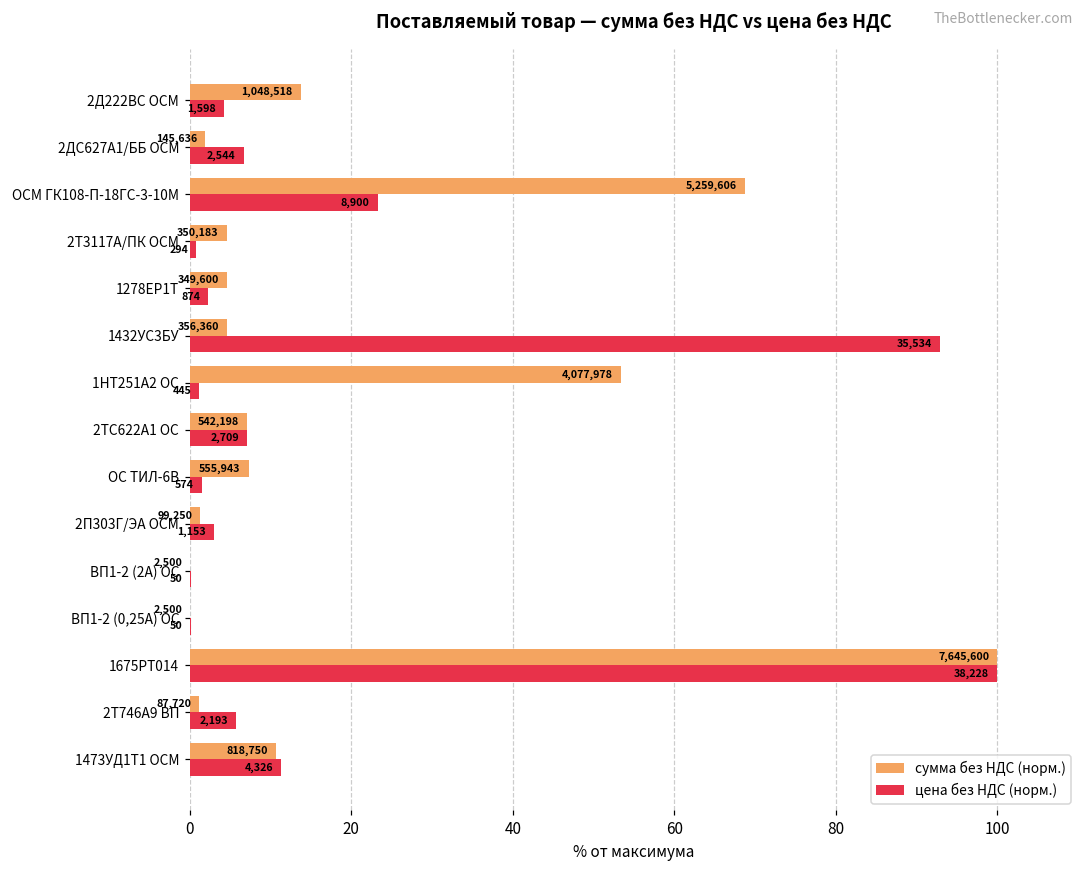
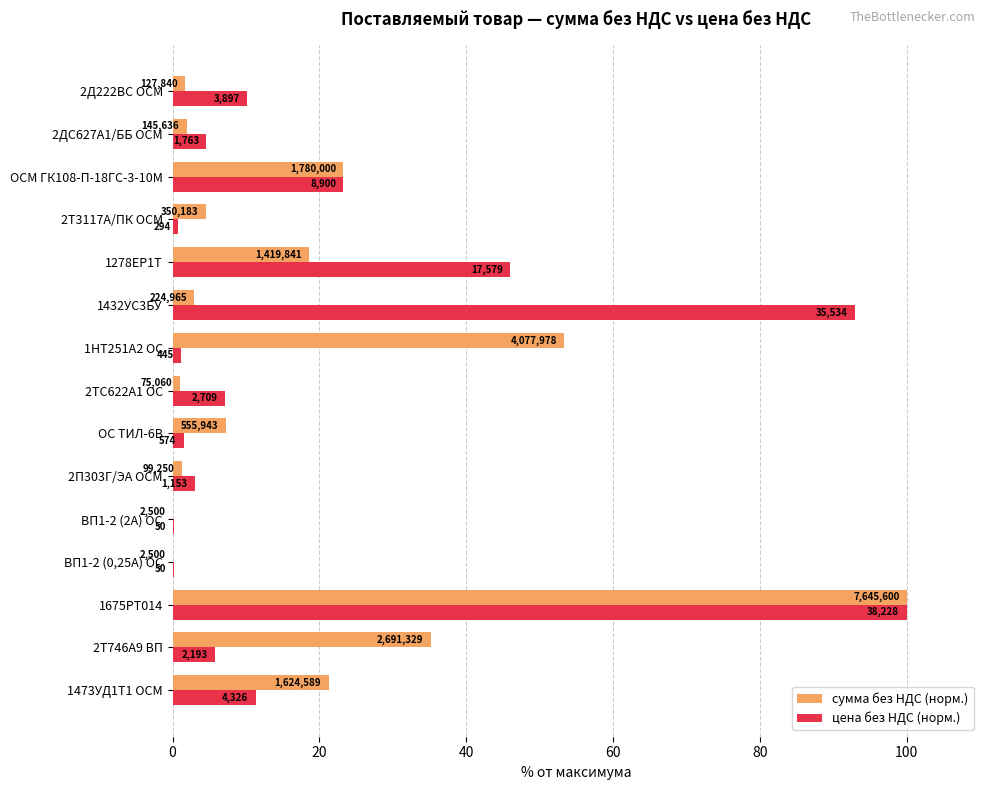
  {
    "сумма без НДС (норм.)": {
-     "2Д222ВС ОСМ": "1,048,518",
-     "ОСМ ГК108-П-18ГС-3-10М": "5,259,606",
-     "1278ЕР1Т": "349,600",
-     "1432УС3БУ": "356,360",
-     "2ТС622А1 ОС": "542,198",
-     "2Т746А9 ВП": "87,720",
-     "1473УД1Т1 ОСМ": "818,750"
+     "2Д222ВС ОСМ": "127,840",
+     "ОСМ ГК108-П-18ГС-3-10М": "1,780,000",
+     "1278ЕР1Т": "1,419,841",
+     "1432УС3БУ": "224,965",
+     "2ТС622А1 ОС": "75,060",
+     "2Т746А9 ВП": "2,691,329",
+     "1473УД1Т1 ОСМ": "1,624,589"
    },
    "цена без НДС (норм.)": {
-     "2Д222ВС ОСМ": "1,598",
-     "2ДС627А1/ББ ОСМ": "2,544",
-     "1278ЕР1Т": "874"
+     "2Д222ВС ОСМ": "3,897",
+     "2ДС627А1/ББ ОСМ": "1,763",
+     "1278ЕР1Т": "17,579"
    }
  }
